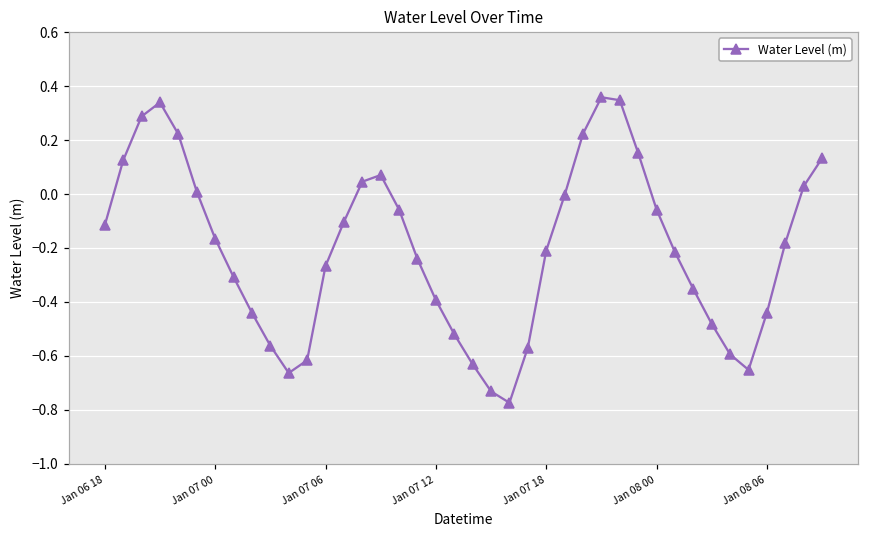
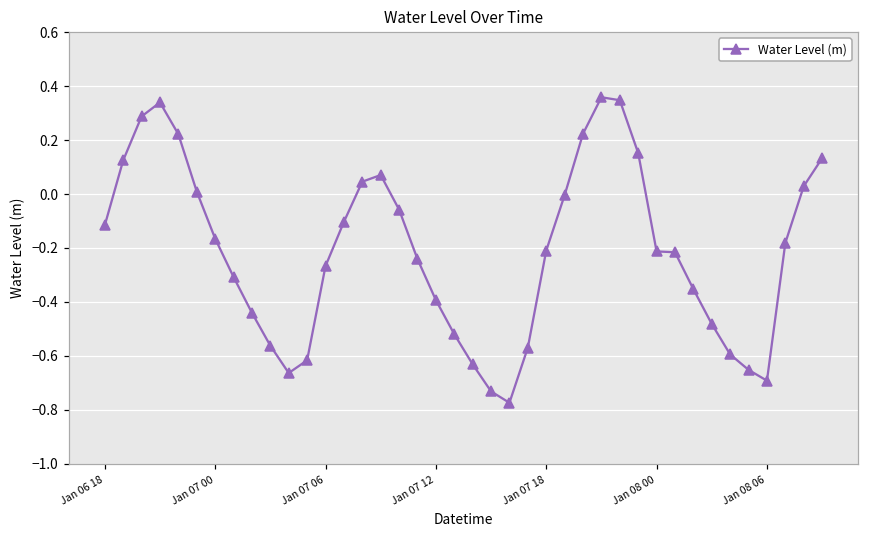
  {
    "Jan 06 18": -0.12,
    "Jan 07 00": -0.17,
    "Jan 07 06": -0.27,
    "Jan 07 12": -0.39,
    "Jan 07 18": -0.21,
-   "Jan 08 00": -0.06,
-   "Jan 08 06": -0.44
+   "Jan 08 00": -0.21,
+   "Jan 08 06": -0.69
  }
